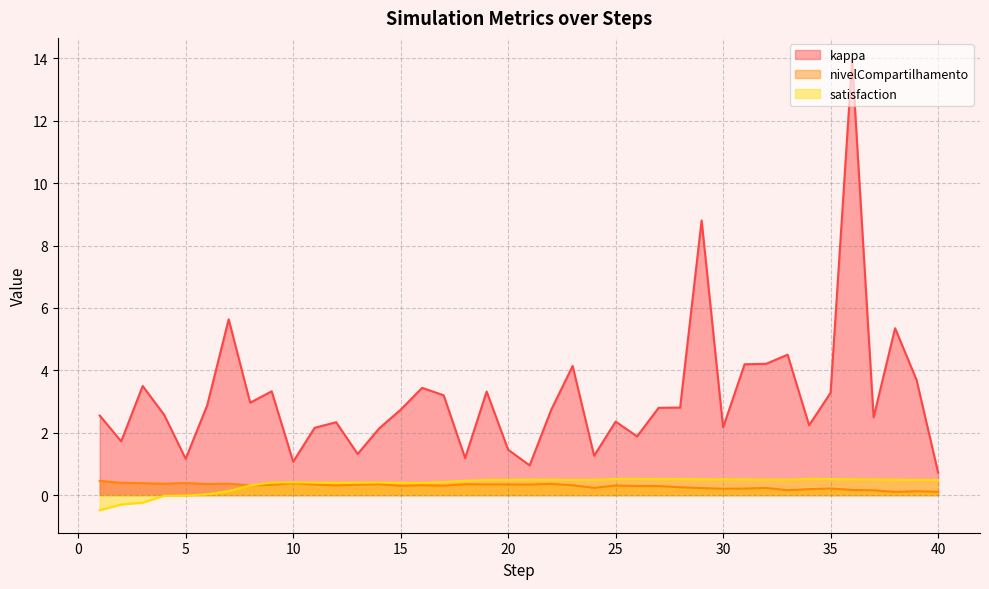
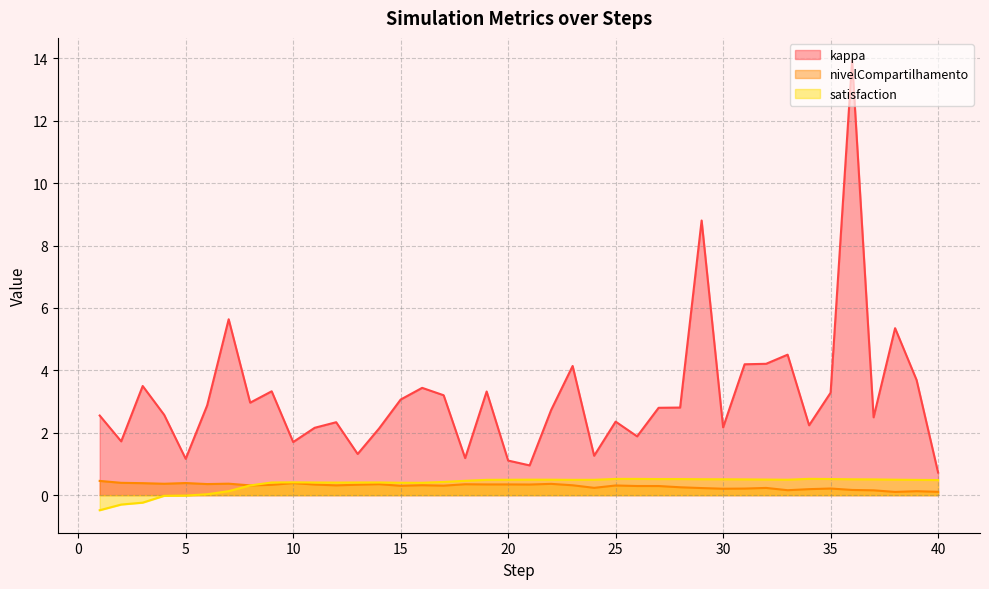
  {
    "kappa": {
      "5": 1.2,
-     "10": 1.1,
-     "15": 2.7,
-     "20": 1.5,
+     "10": 1.7,
+     "15": 3.1,
+     "20": 1.1,
      "25": 2.4,
      "30": 2.2,
      "35": 3.3,
      "40": 0.7
    }
  }
